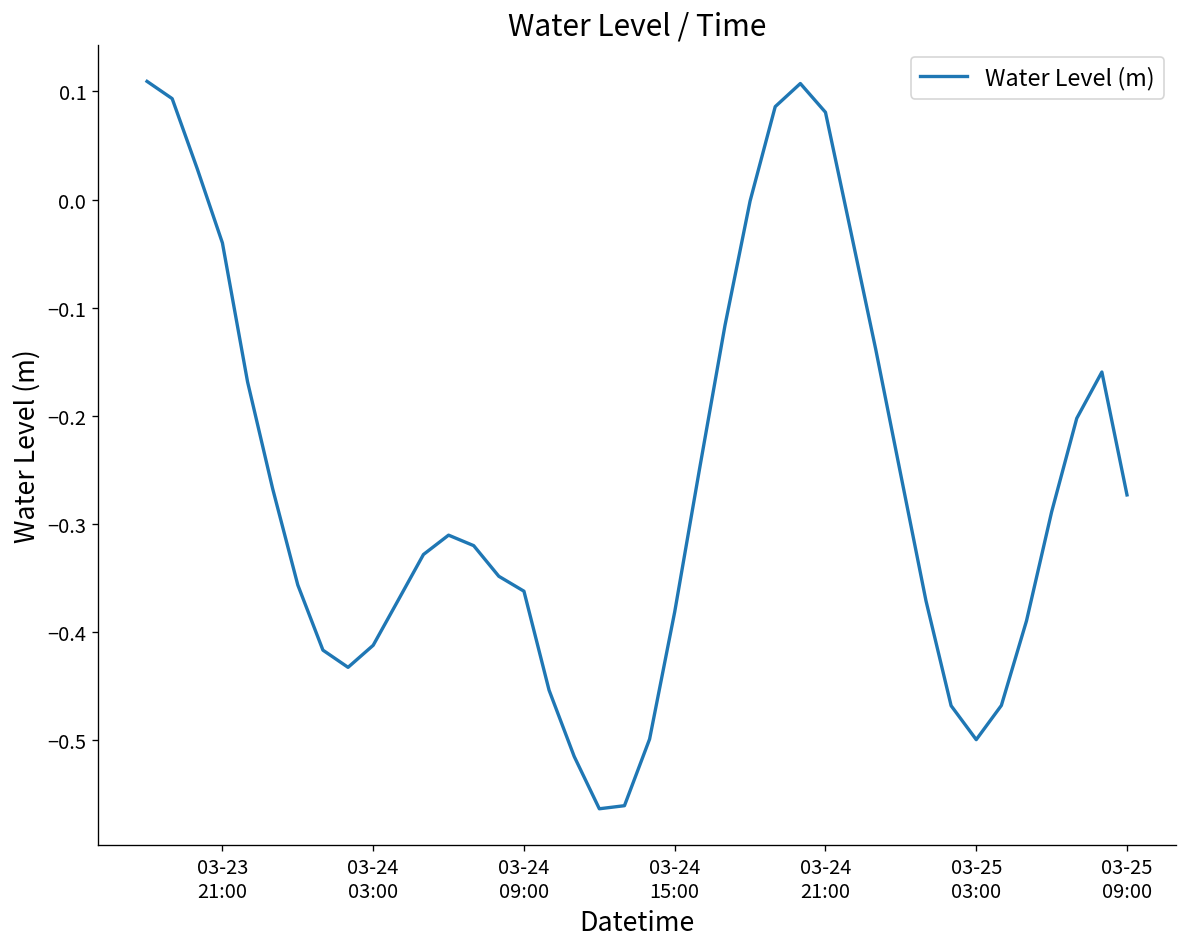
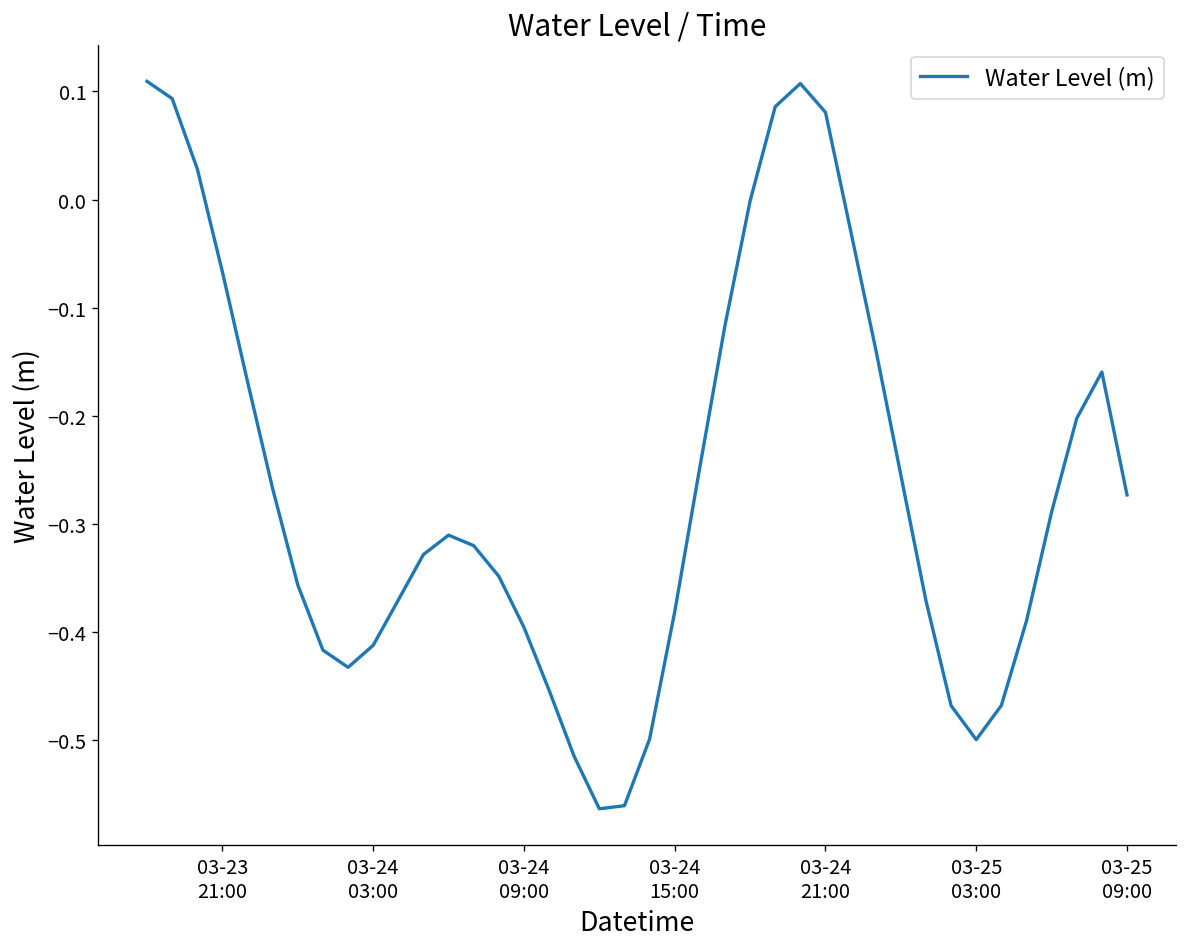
  {
-   "03-23 21:00": -0.04,
+   "03-23 21:00": -0.07,
    "03-24 03:00": -0.41,
-   "03-24 09:00": -0.36,
+   "03-24 09:00": -0.40,
    "03-24 15:00": -0.38,
    "03-24 21:00": 0.08,
    "03-25 03:00": -0.50,
    "03-25 09:00": -0.27
  }
